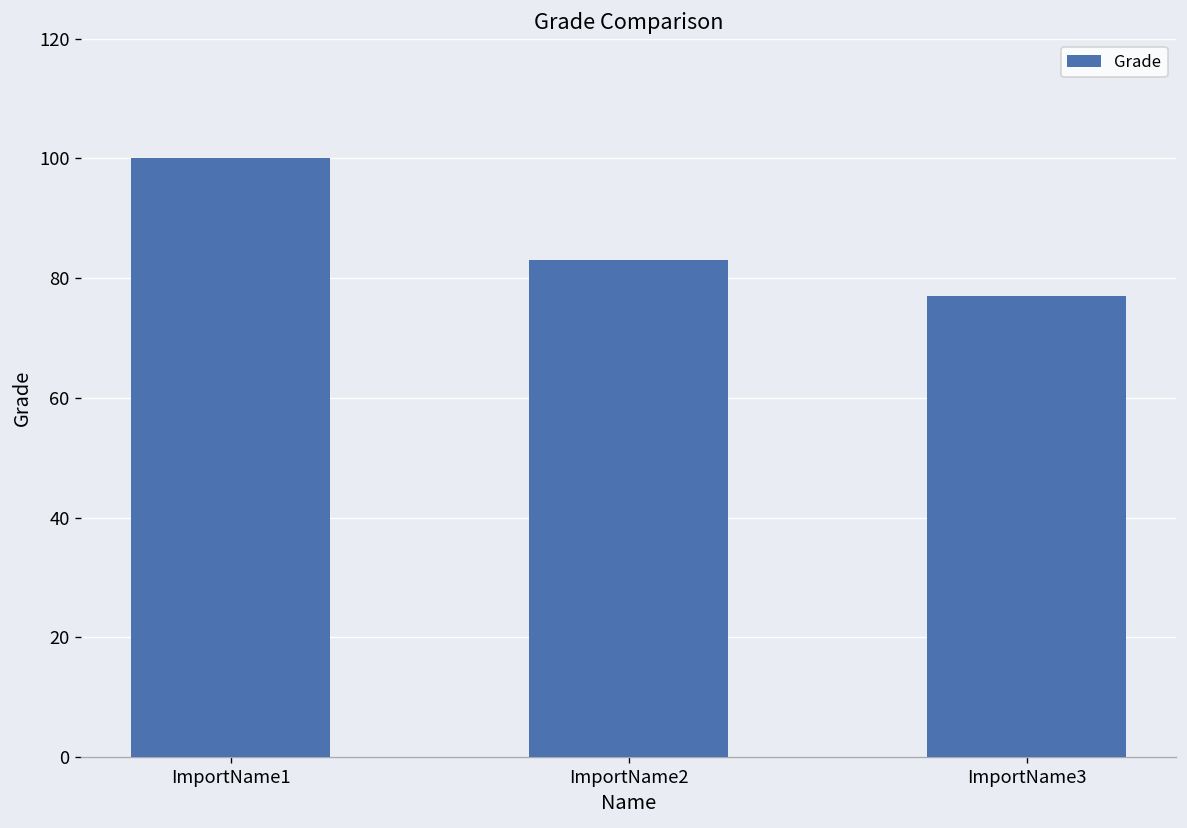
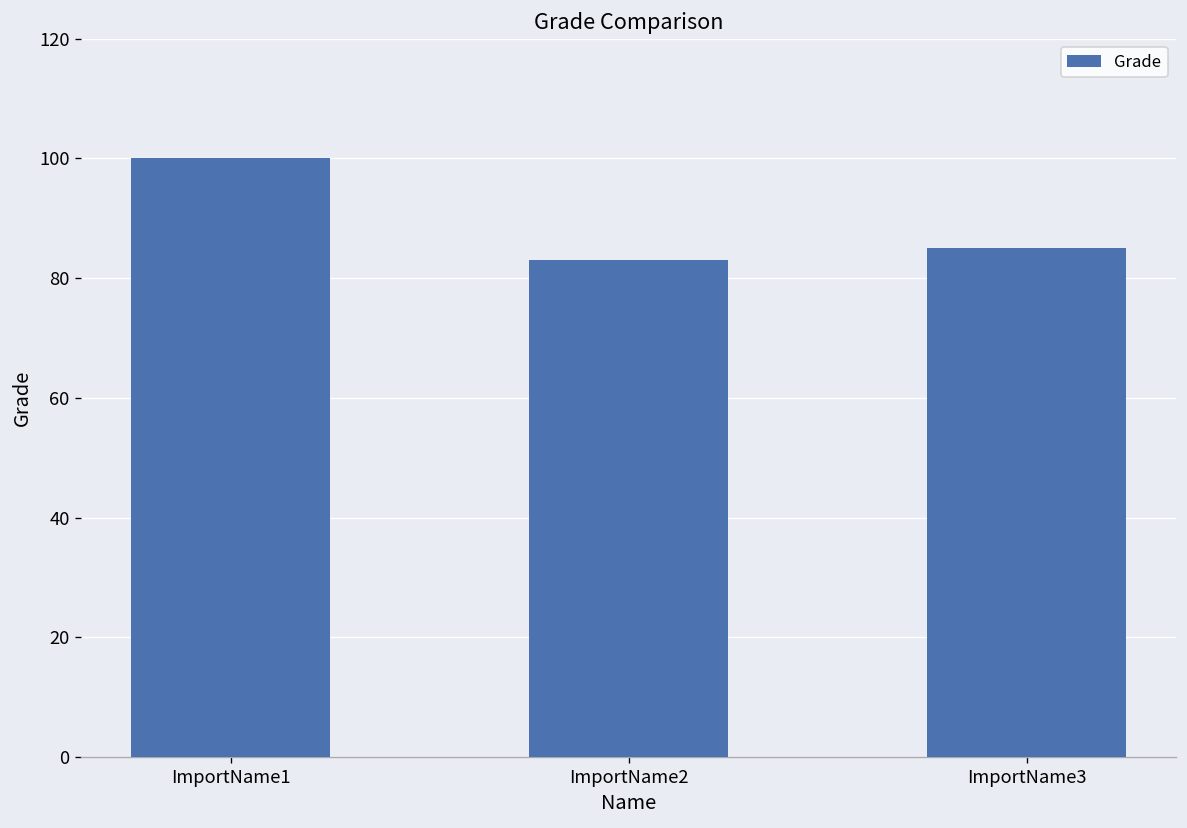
  {
    "ImportName1": 100,
    "ImportName2": 83,
-   "ImportName3": 77
+   "ImportName3": 85
  }
